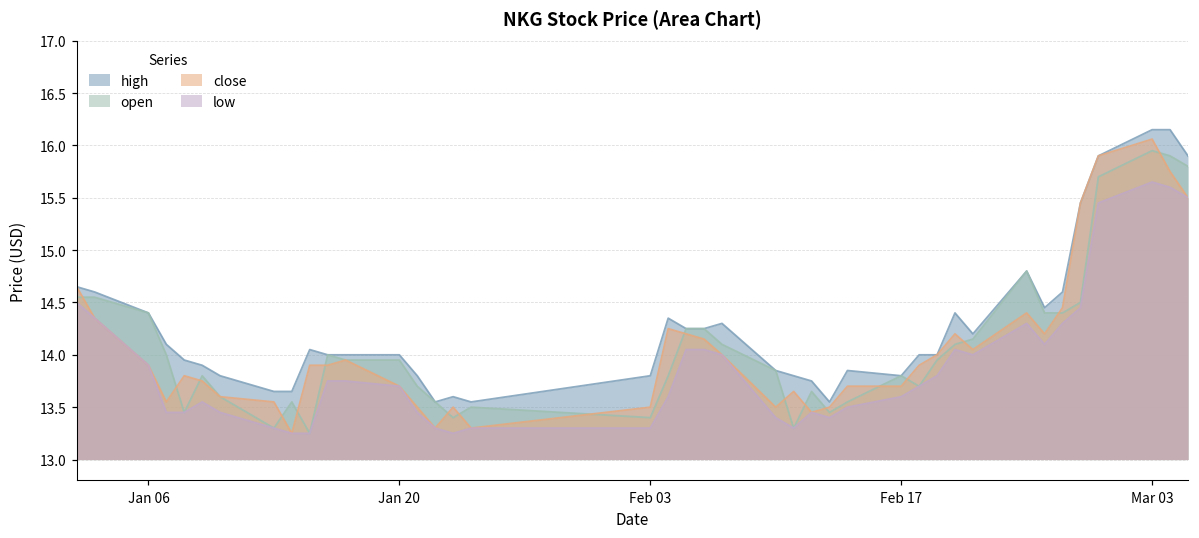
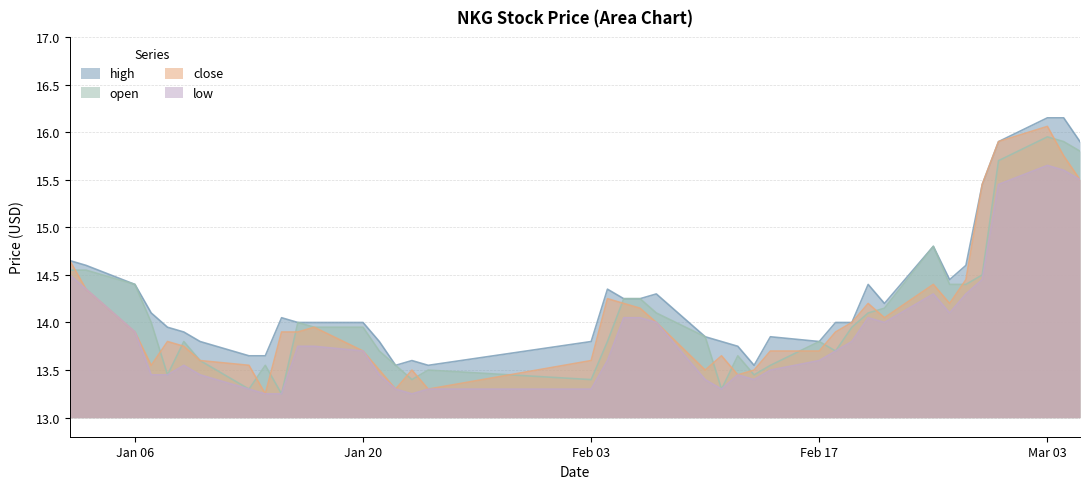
  {
    "close": {
-     "Feb 03": 13.5,
+     "Feb 03": 13.6,
      "Feb 17": 13.7,
      "Mar 03": 16.1
    }
  }
